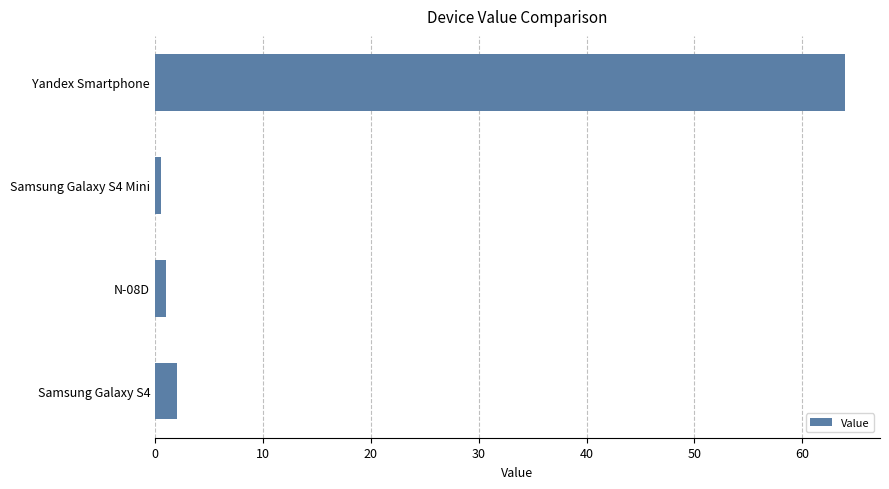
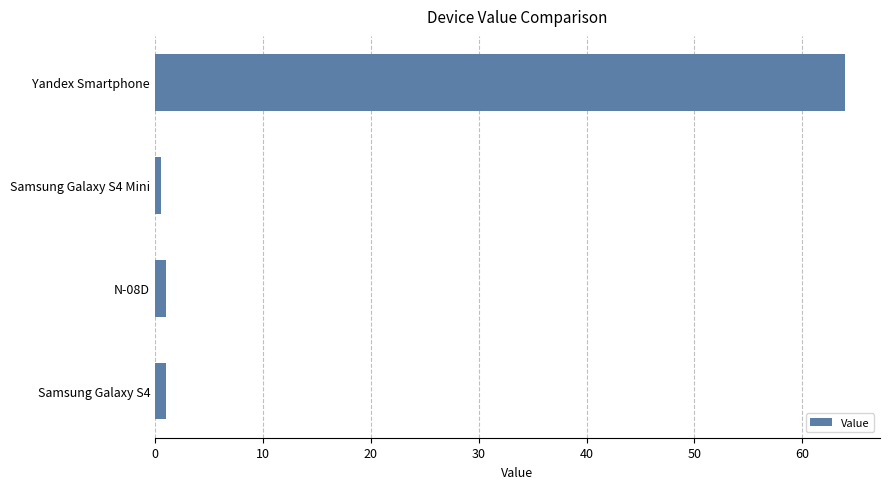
  {
    "Yandex Smartphone": 64,
    "Samsung Galaxy S4 Mini": 0.6,
    "N-08D": 1,
-   "Samsung Galaxy S4": 2
+   "Samsung Galaxy S4": 1
  }
